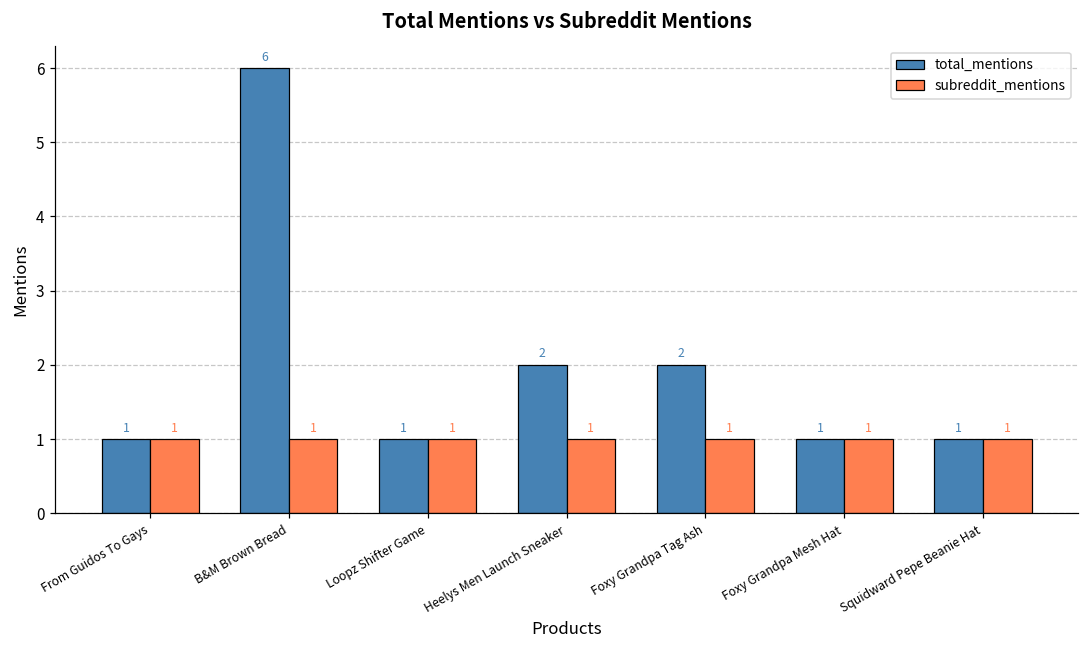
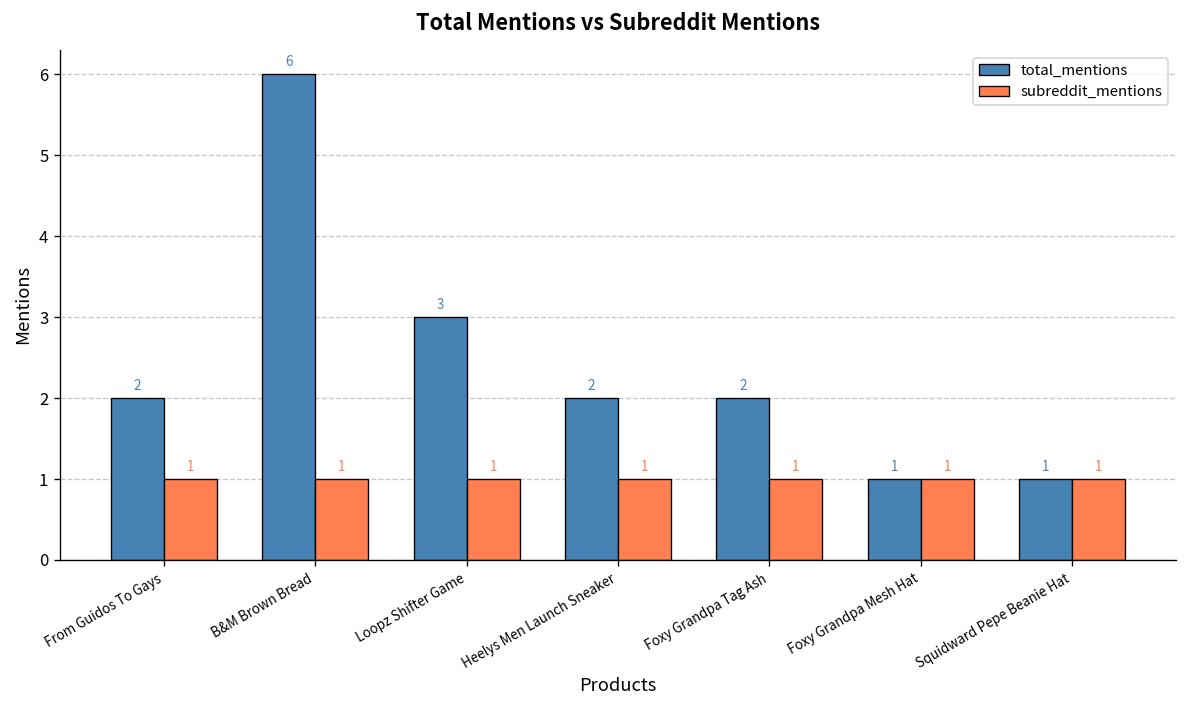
  {
    "total_mentions": {
-     "From Guidos To Gays": 1,
+     "From Guidos To Gays": 2,
      "B&M Brown Bread": 6,
-     "Loopz Shifter Game": 1,
+     "Loopz Shifter Game": 3,
      "Heelys Men Launch Sneaker": 2,
      "Foxy Grandpa Tag Ash": 2,
      "Foxy Grandpa Mesh Hat": 1,
      "Squidward Pepe Beanie Hat": 1
    },
    "subreddit_mentions": {
      "From Guidos To Gays": 1,
      "B&M Brown Bread": 1,
      "Loopz Shifter Game": 1,
      "Heelys Men Launch Sneaker": 1,
      "Foxy Grandpa Tag Ash": 1,
      "Foxy Grandpa Mesh Hat": 1,
      "Squidward Pepe Beanie Hat": 1
    }
  }
